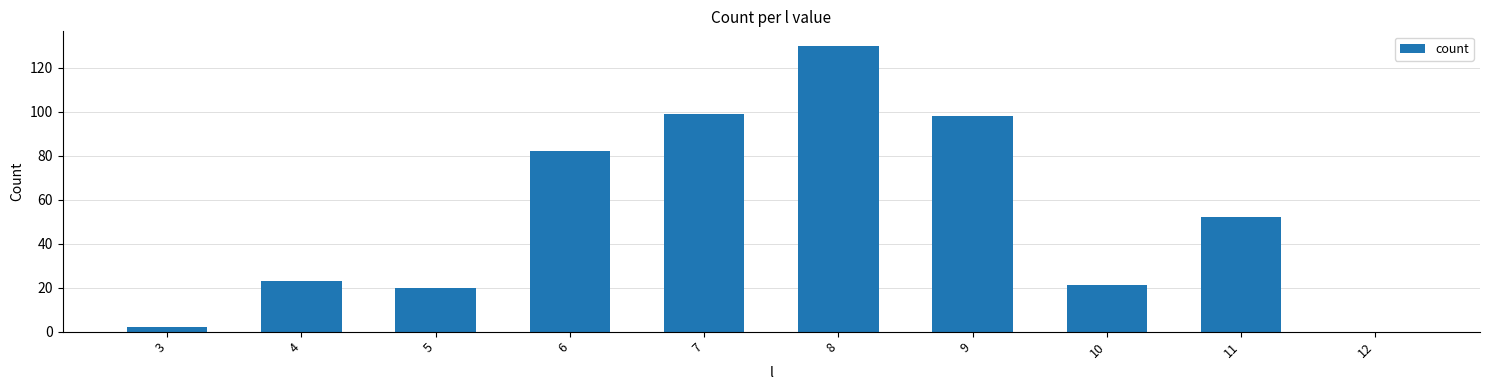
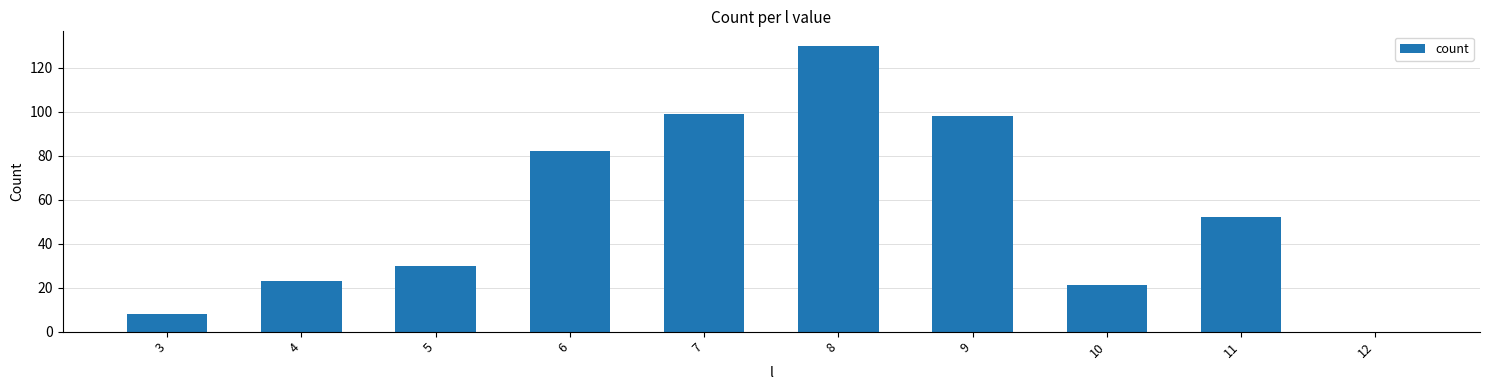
  {
-   "3": 2,
+   "3": 8,
    "4": 23,
-   "5": 20,
+   "5": 30,
    "6": 82,
    "7": 99,
    "8": 130,
    "9": 98,
    "10": 21,
    "11": 52,
    "12": 0
  }
